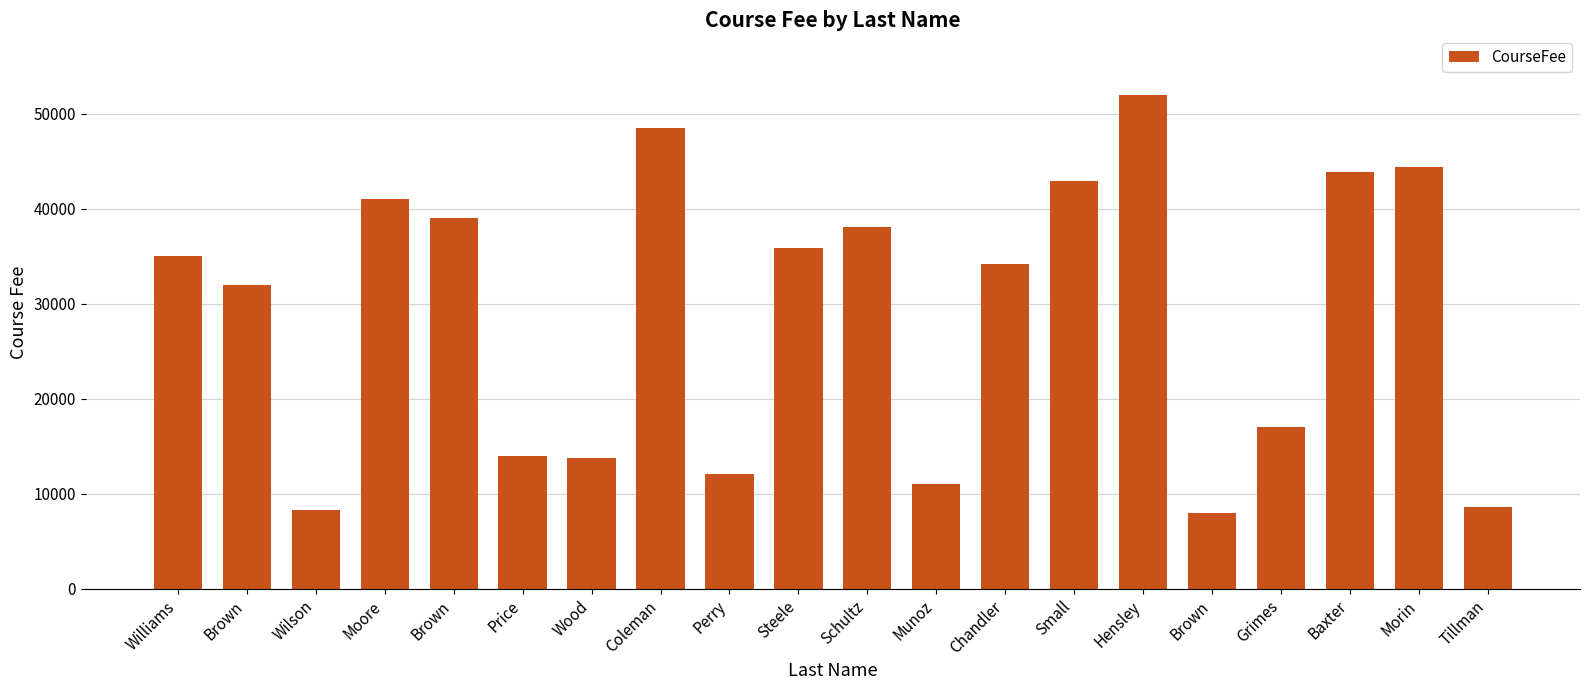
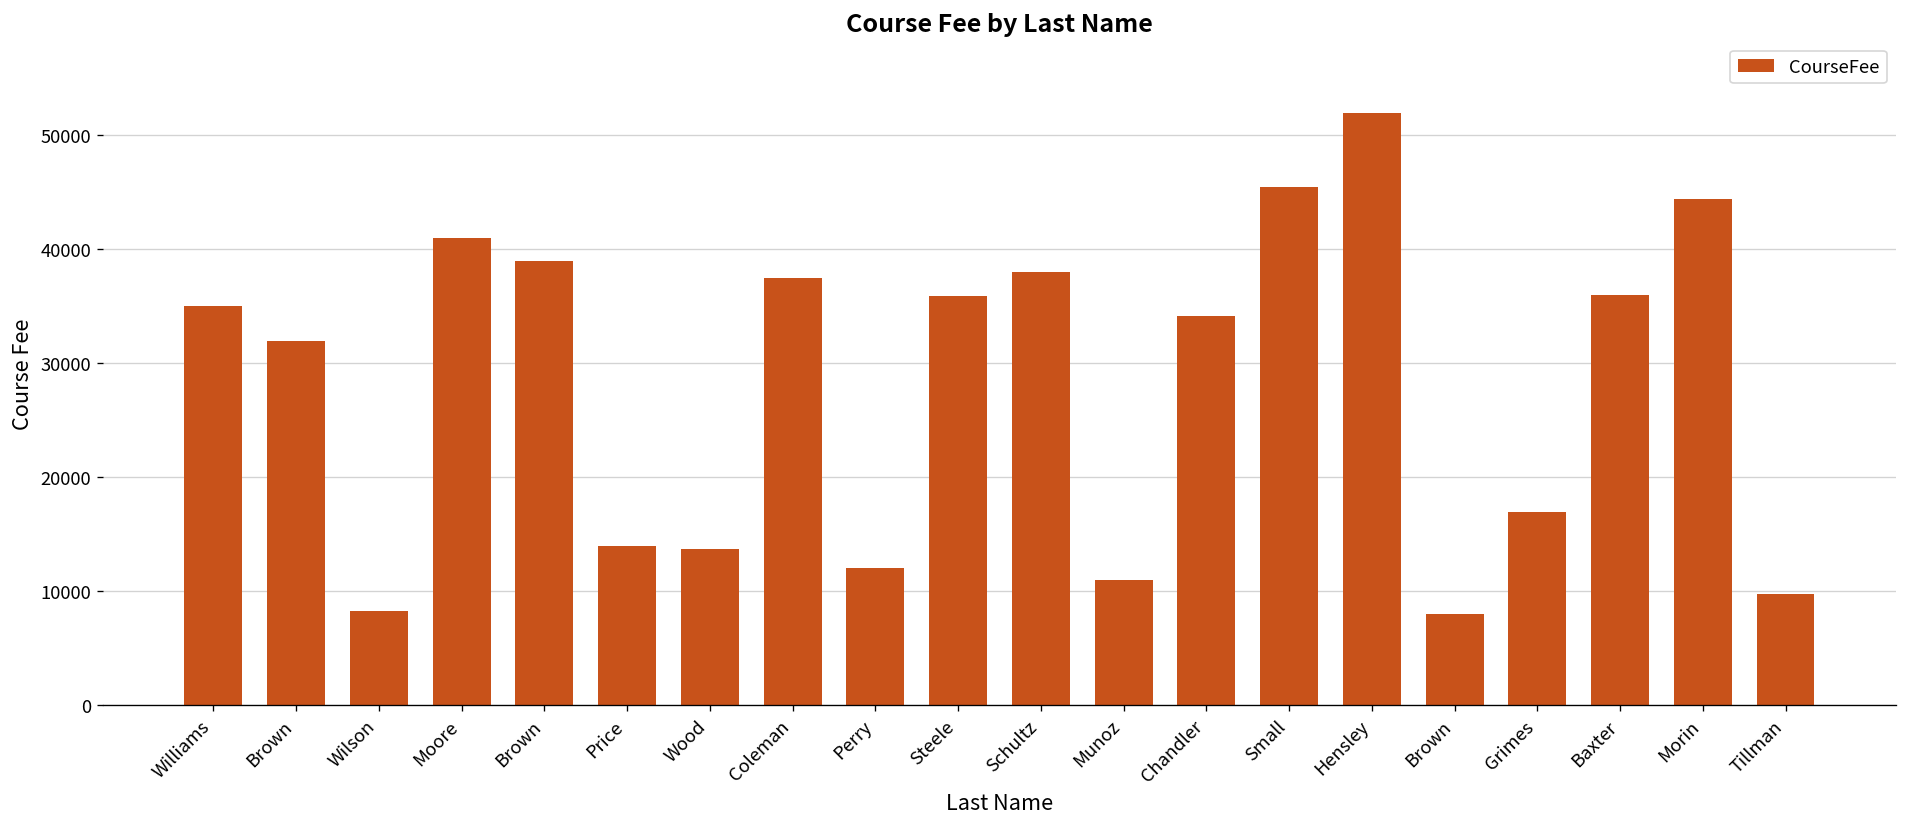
  {
    "Williams": 35000,
    "Wilson": 8000,
    "Moore": 41000,
    "Price": 14000,
    "Wood": 14000,
-   "Coleman": 48000,
+   "Coleman": 38000,
    "Perry": 12000,
    "Steele": 36000,
    "Schultz": 38000,
    "Munoz": 11000,
    "Chandler": 34000,
-   "Small": 43000,
+   "Small": 46000,
    "Hensley": 52000,
    "Grimes": 17000,
-   "Baxter": 44000,
+   "Baxter": 36000,
    "Morin": 44000,
-   "Tillman": 9000
+   "Tillman": 10000
  }
